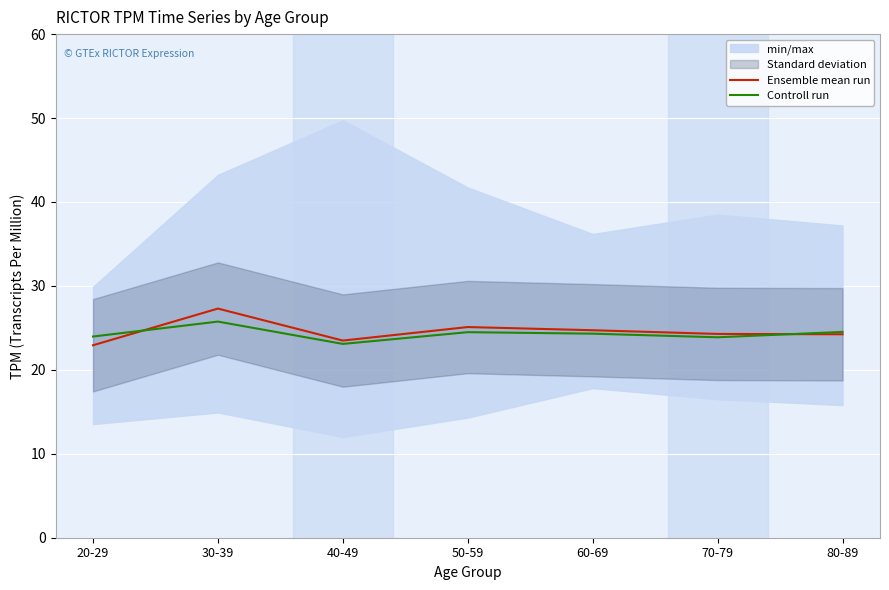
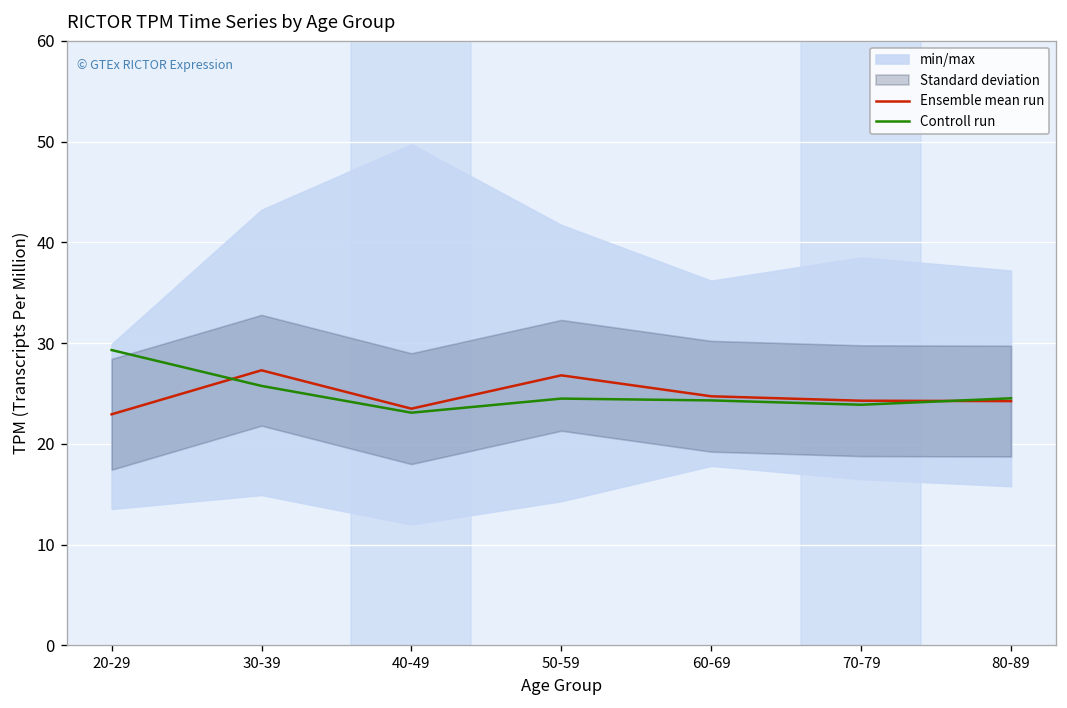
  {
    "Ensemble mean run": {
      "20-29": 23,
      "30-39": 27,
      "40-49": 23,
-     "50-59": 25,
+     "50-59": 27,
      "60-69": 25,
      "70-79": 24
    },
    "Controll run": {
-     "20-29": 24,
+     "20-29": 29,
      "30-39": 26,
      "40-49": 23,
      "50-59": 24,
      "60-69": 24,
      "70-79": 24
    }
  }
